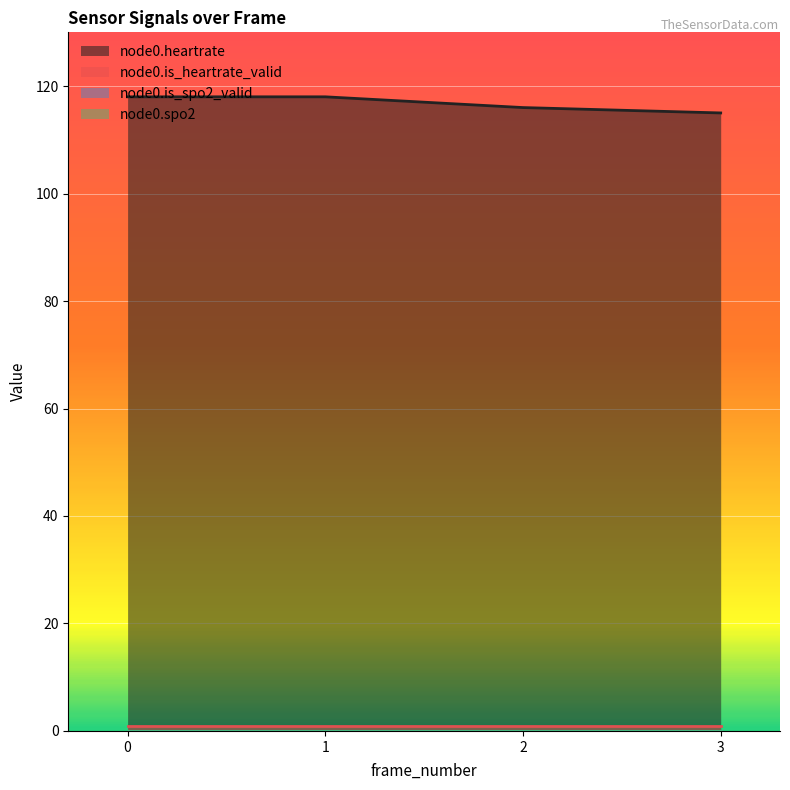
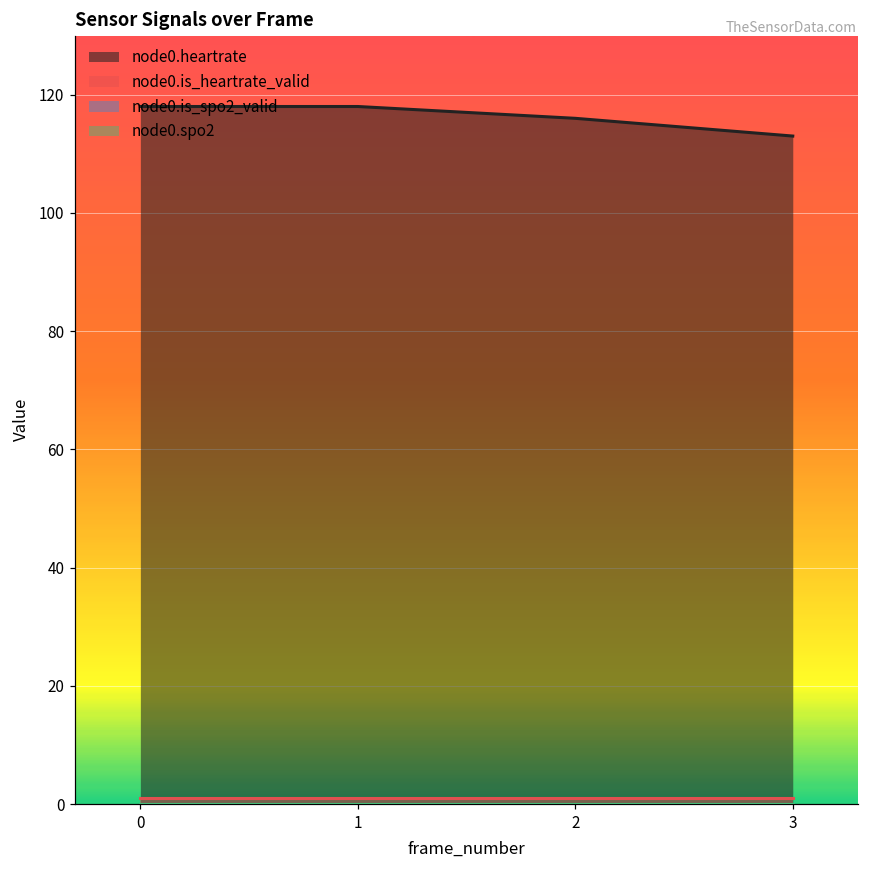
  {
    "node0.heartrate": {
      "0": 118,
      "1": 118,
      "2": 116,
-     "3": 115
+     "3": 113
    },
    "node0.is_heartrate_valid": {
      "0": 1,
      "1": 1,
      "2": 1,
      "3": 1
    },
    "node0.spo2": {
      "0": 0,
      "1": 0,
      "2": 0,
      "3": 0
    }
  }
